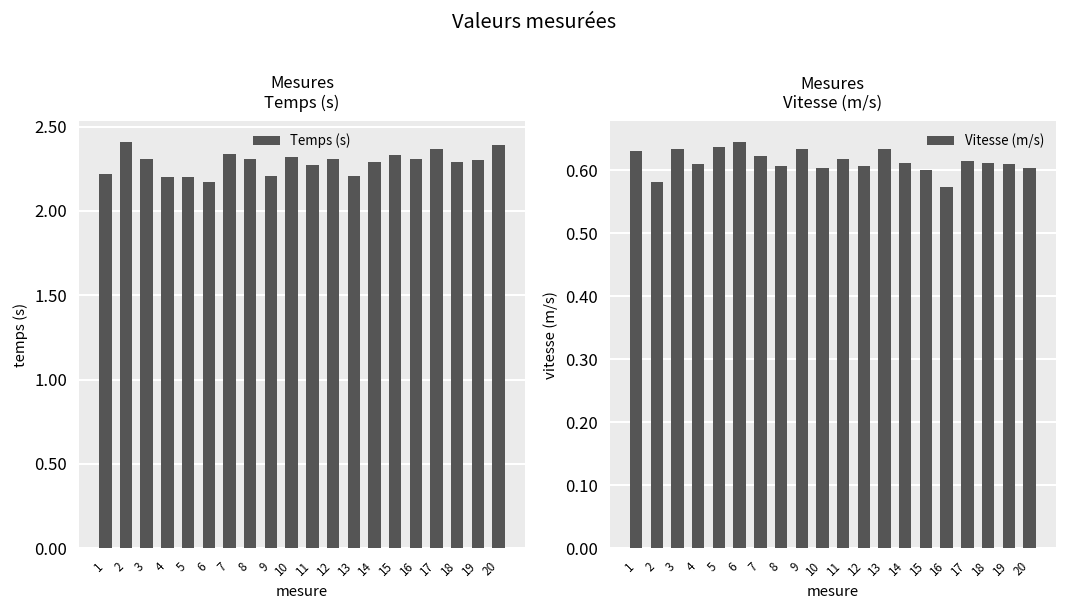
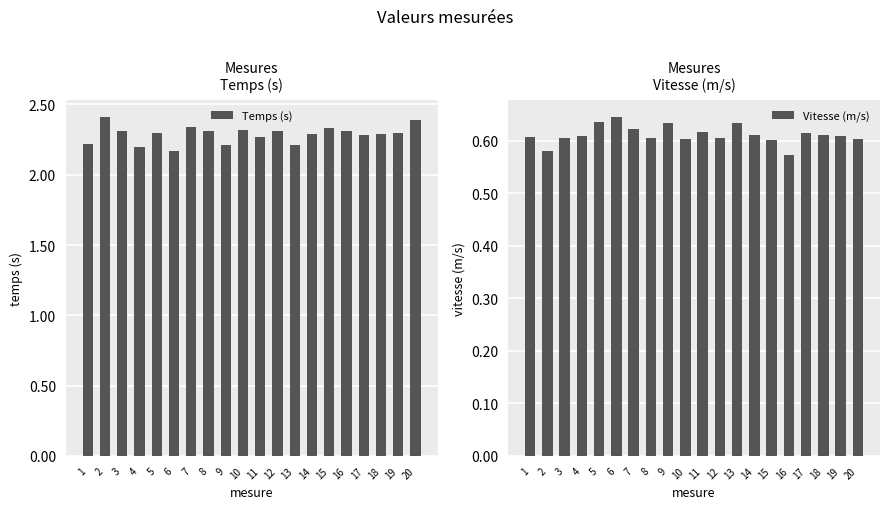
  {
    "Mesures Temps (s)": {
      "1": 2.22,
      "2": 2.41,
      "3": 2.31,
      "4": 2.20,
-     "5": 2.2,
+     "5": 2.3,
      "6": 2.17,
      "7": 2.34,
      "8": 2.31,
      "9": 2.21,
      "10": 2.32,
      "11": 2.27,
      "12": 2.31,
      "13": 2.21,
      "14": 2.29,
      "15": 2.33,
      "16": 2.31,
-     "17": 2.37,
+     "17": 2.28,
      "18": 2.29,
      "19": 2.30,
      "20": 2.39
    },
    "Mesures Vitesse (m/s)": {
-     "1": 0.63,
+     "1": 0.61,
      "2": 0.58,
-     "3": 0.63,
+     "3": 0.61,
      "4": 0.61,
      "5": 0.64,
      "6": 0.65,
      "7": 0.62,
      "8": 0.61,
      "9": 0.63,
      "10": 0.60,
      "11": 0.62,
      "12": 0.61,
      "13": 0.63,
      "14": 0.61,
      "15": 0.60,
      "16": 0.57,
      "17": 0.61,
      "18": 0.61,
      "19": 0.61,
      "20": 0.60
    }
  }
